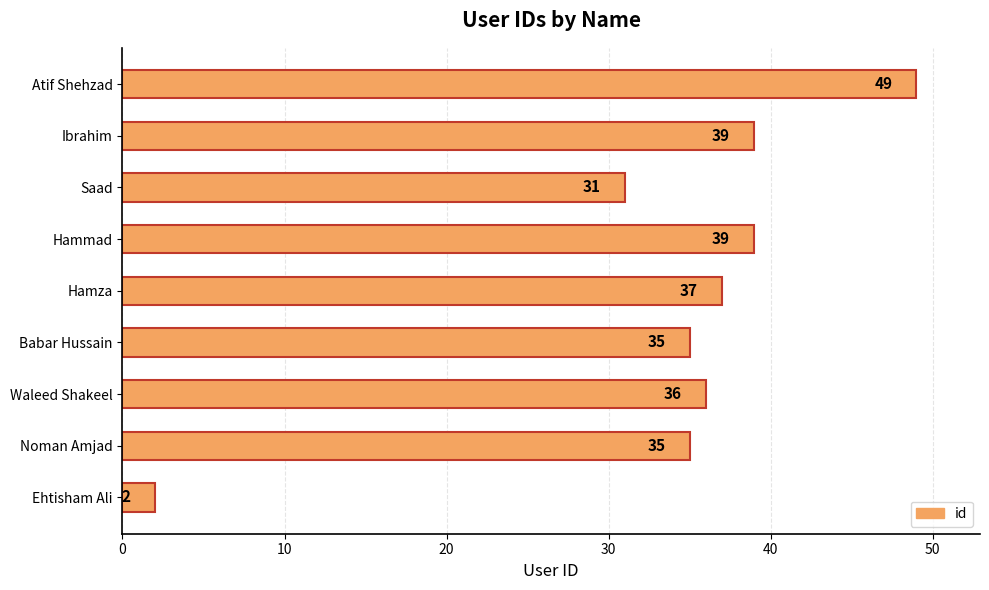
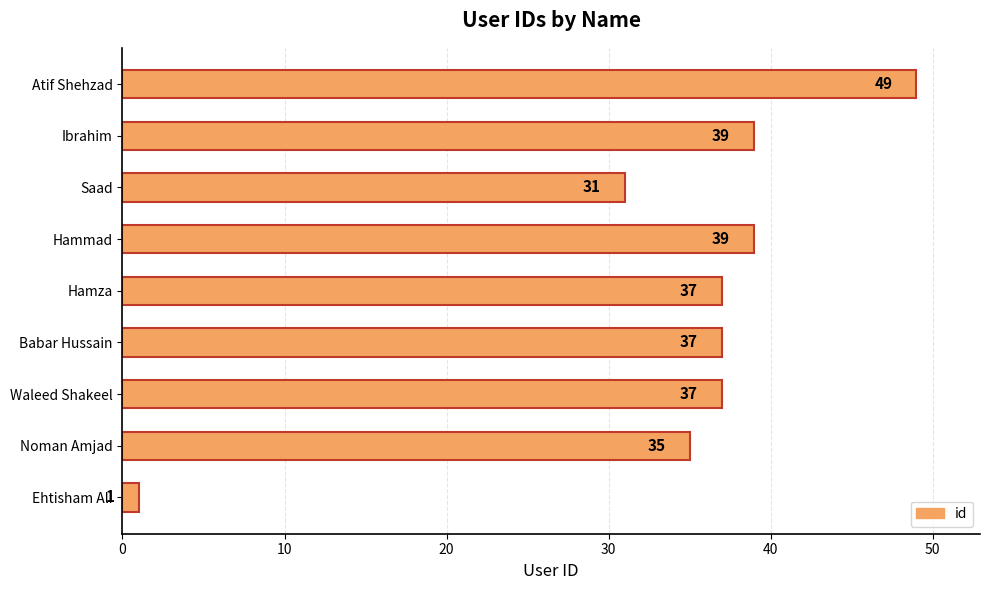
  {
    "Atif Shehzad": 49,
    "Ibrahim": 39,
    "Saad": 31,
    "Hammad": 39,
    "Hamza": 37,
-   "Babar Hussain": 35,
-   "Waleed Shakeel": 36,
+   "Babar Hussain": 37,
+   "Waleed Shakeel": 37,
    "Noman Amjad": 35,
-   "Ehtisham Ali": 2
+   "Ehtisham Ali": 1
  }
